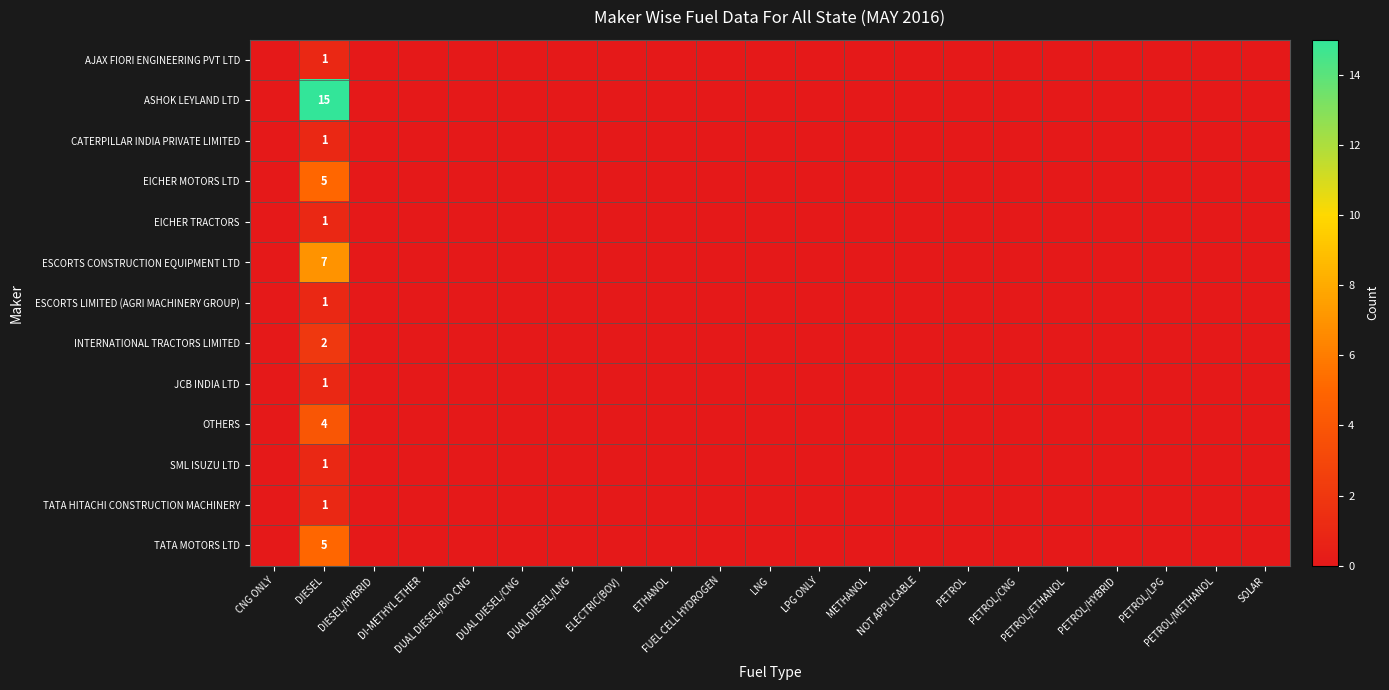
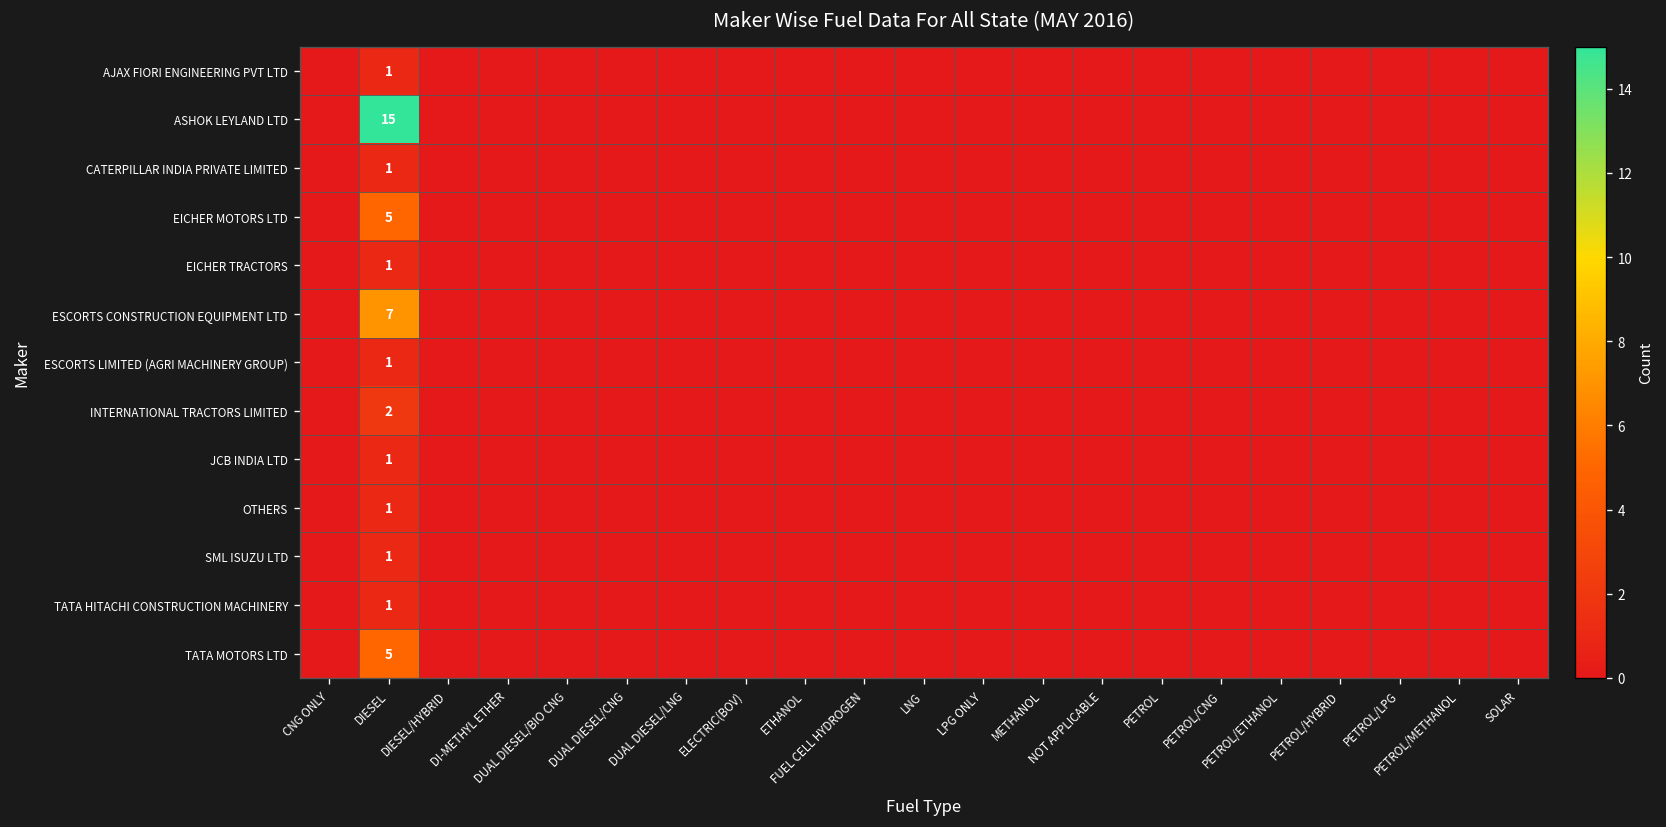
  {
    "AJAX FIORI ENGINEERING PVT LTD": {
      "DIESEL": 1
    },
    "ASHOK LEYLAND LTD": {
      "DIESEL": 15
    },
    "CATERPILLAR INDIA PRIVATE LIMITED": {
      "DIESEL": 1
    },
    "EICHER MOTORS LTD": {
      "DIESEL": 5
    },
    "EICHER TRACTORS": {
      "DIESEL": 1
    },
    "ESCORTS CONSTRUCTION EQUIPMENT LTD": {
      "DIESEL": 7
    },
    "ESCORTS LIMITED (AGRI MACHINERY GROUP)": {
      "DIESEL": 1
    },
    "INTERNATIONAL TRACTORS LIMITED": {
      "DIESEL": 2
    },
    "JCB INDIA LTD": {
      "DIESEL": 1
    },
    "OTHERS": {
-     "DIESEL": 4
+     "DIESEL": 1
    },
    "SML ISUZU LTD": {
      "DIESEL": 1
    },
    "TATA HITACHI CONSTRUCTION MACHINERY": {
      "DIESEL": 1
    },
    "TATA MOTORS LTD": {
      "DIESEL": 5
    }
  }
